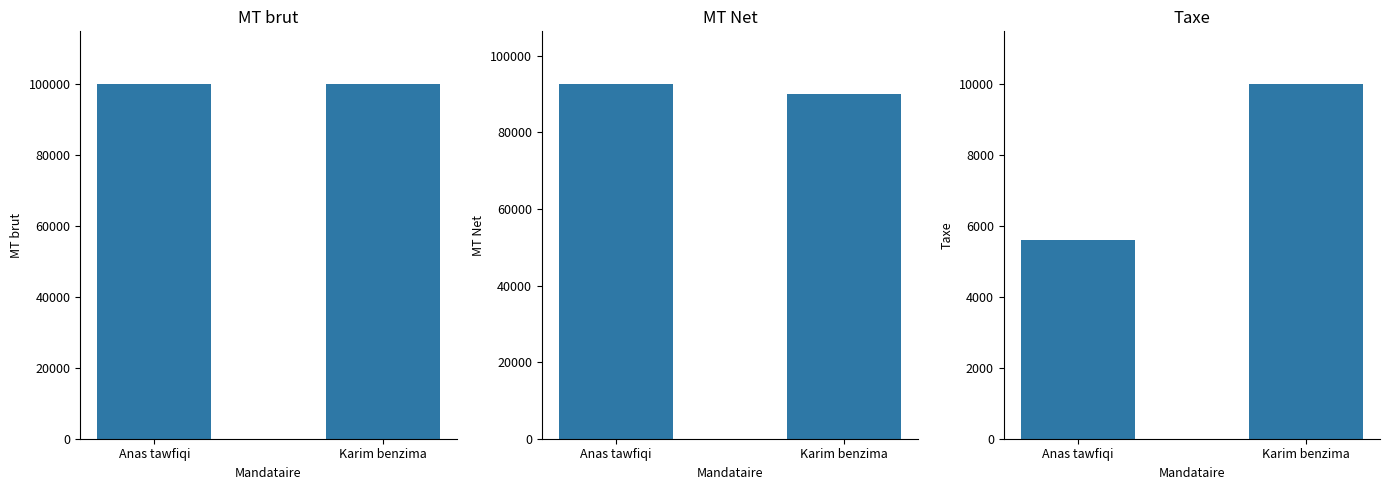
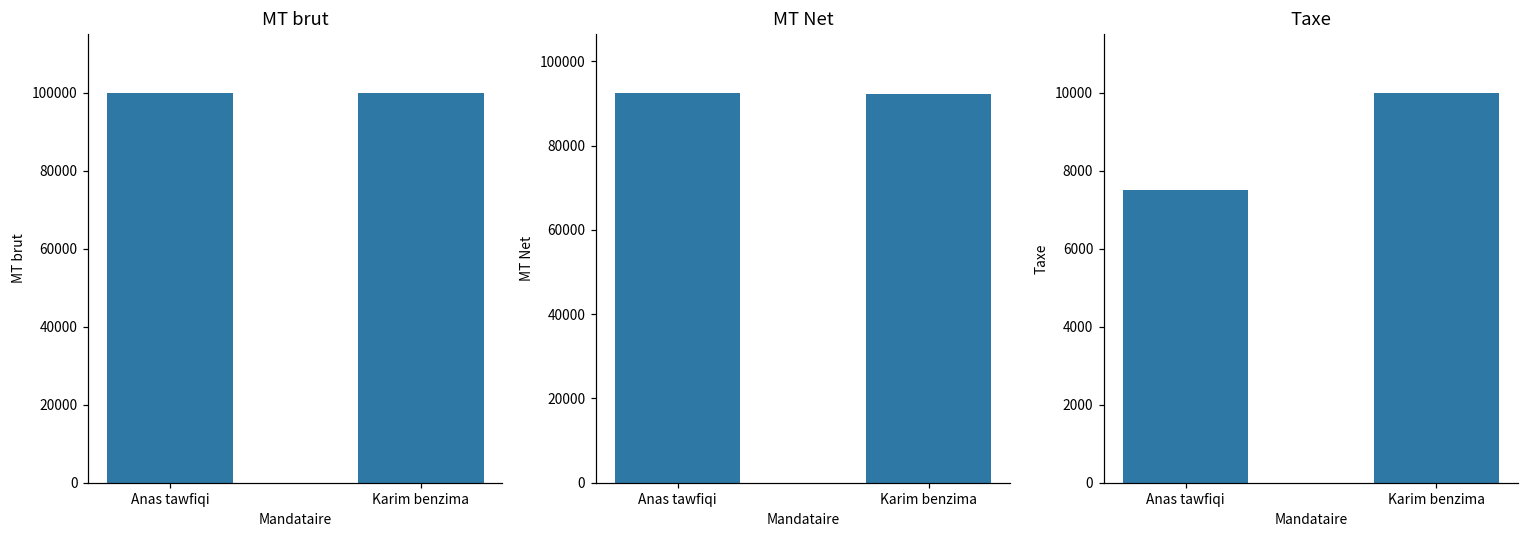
  {
    "MT brut": {
      "Anas tawfiqi": 100000,
      "Karim benzima": 100000
    },
    "MT Net": {
      "Anas tawfiqi": 93000,
-     "Karim benzima": 90000
+     "Karim benzima": 92000
    },
    "Taxe": {
-     "Anas tawfiqi": 5600,
+     "Anas tawfiqi": 7500,
      "Karim benzima": 10000
    }
  }
